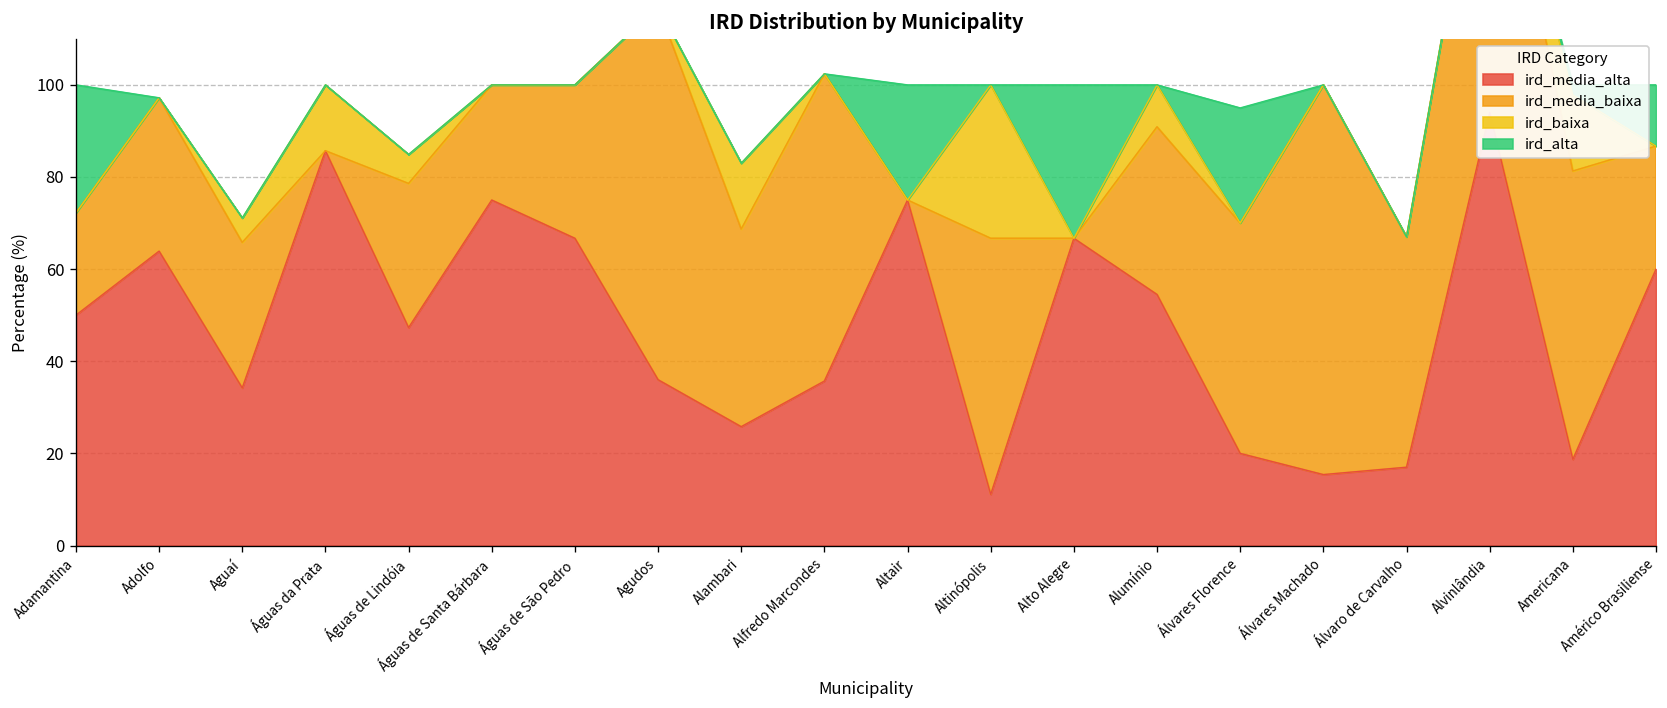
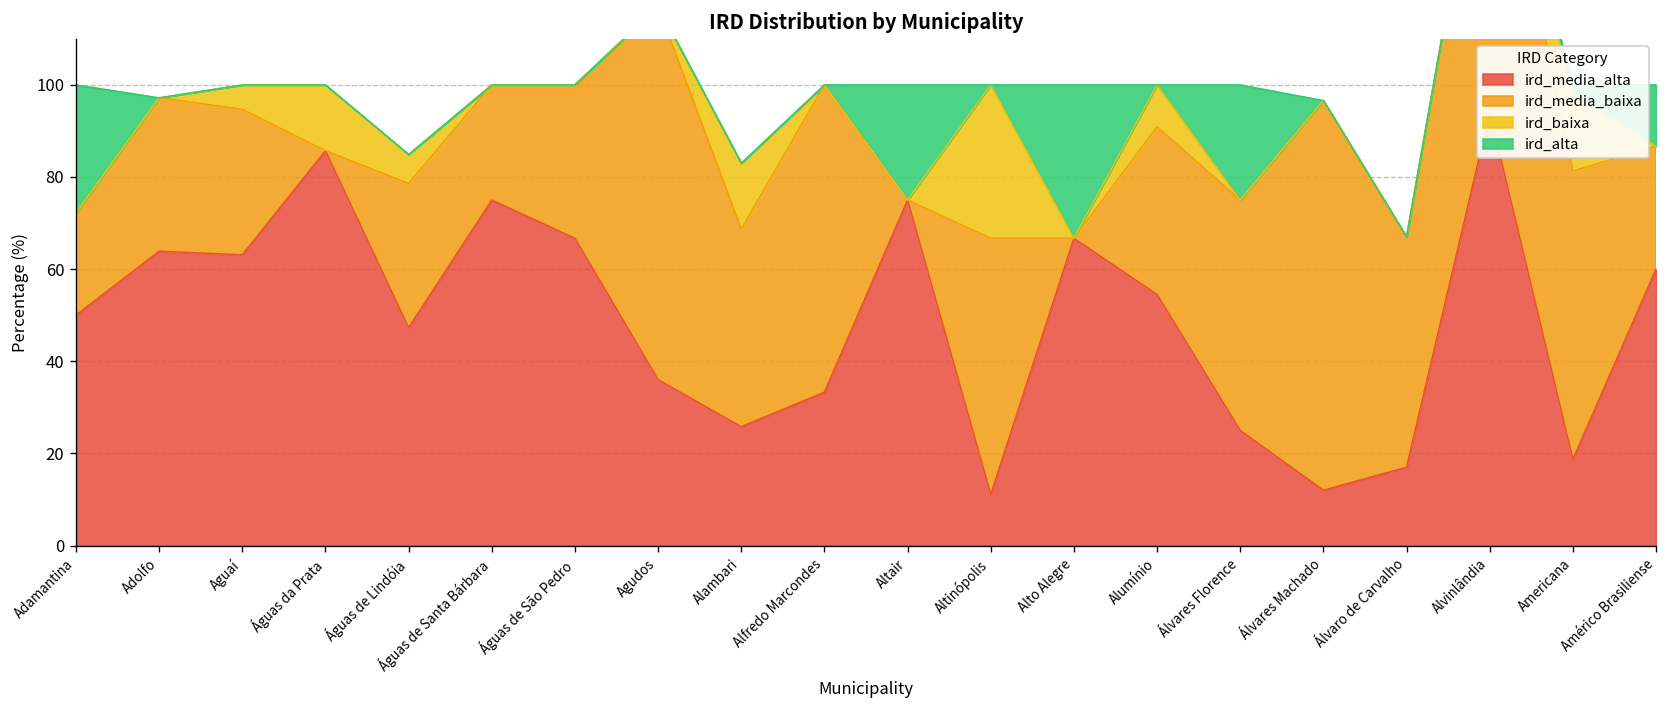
  {
    "ird_media_alta": {
      "Adamantina": 50,
      "Adolfo": 64,
-     "Aguaí": 34,
+     "Aguaí": 63,
      "Águas de Lindóia": 47,
      "Águas de Santa Bárbara": 75,
      "Águas de São Pedro": 67,
      "Agudos": 36,
      "Alambari": 26,
-     "Alfredo Marcondes": 36,
+     "Alfredo Marcondes": 33,
      "Altinópolis": 11,
      "Alumínio": 55,
-     "Álvares Florence": 20,
-     "Álvares Machado": 15,
+     "Álvares Florence": 25,
+     "Álvares Machado": 12,
      "Álvaro de Carvalho": 17,
      "Americana": 19,
      "Américo Brasiliense": 60
    },
    "ird_alta": {
      "Adamantina": 28,
      "Altair": 25,
      "Alto Alegre": 33,
      "Álvares Florence": 25,
      "Américo Brasiliense": 13
    }
  }
